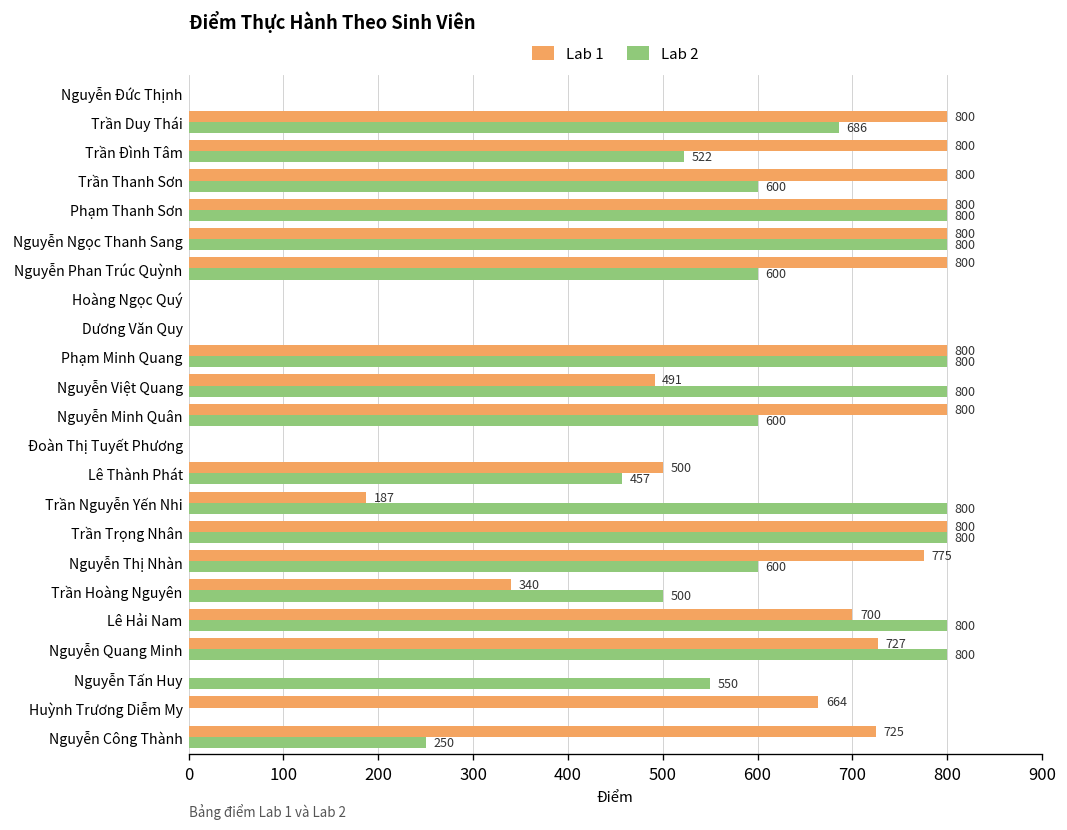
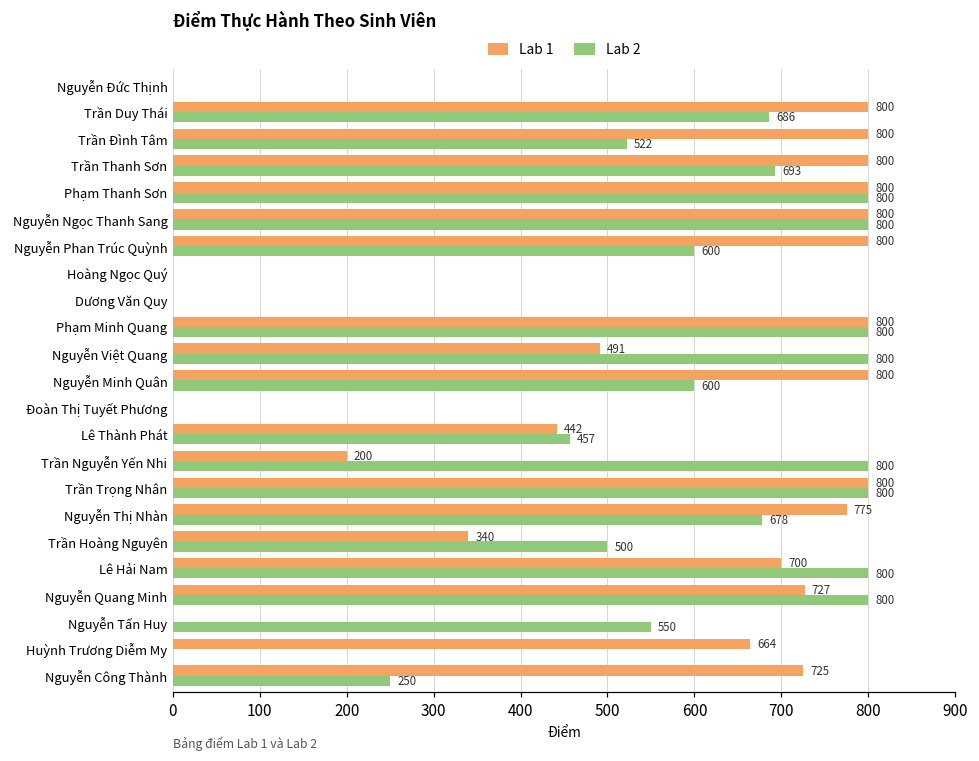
  {
    "Lab 1": {
      "Trần Duy Thái": 800,
      "Trần Đình Tâm": 800,
      "Trần Thanh Sơn": 800,
      "Phạm Thanh Sơn": 800,
      "Nguyễn Ngọc Thanh Sang": 800,
      "Nguyễn Phan Trúc Quỳnh": 800,
      "Phạm Minh Quang": 800,
      "Nguyễn Việt Quang": 491,
      "Nguyễn Minh Quân": 800,
-     "Lê Thành Phát": 500,
-     "Trần Nguyễn Yến Nhi": 187,
+     "Lê Thành Phát": 442,
+     "Trần Nguyễn Yến Nhi": 200,
      "Trần Trọng Nhân": 800,
      "Nguyễn Thị Nhàn": 775,
      "Trần Hoàng Nguyên": 340,
      "Lê Hải Nam": 700,
      "Nguyễn Quang Minh": 727,
      "Huỳnh Trương Diễm My": 664,
      "Nguyễn Công Thành": 725
    },
    "Lab 2": {
      "Trần Duy Thái": 686,
      "Trần Đình Tâm": 522,
-     "Trần Thanh Sơn": 600,
+     "Trần Thanh Sơn": 693,
      "Phạm Thanh Sơn": 800,
      "Nguyễn Ngọc Thanh Sang": 800,
      "Nguyễn Phan Trúc Quỳnh": 600,
      "Phạm Minh Quang": 800,
      "Nguyễn Việt Quang": 800,
      "Nguyễn Minh Quân": 600,
      "Lê Thành Phát": 457,
      "Trần Nguyễn Yến Nhi": 800,
      "Trần Trọng Nhân": 800,
-     "Nguyễn Thị Nhàn": 600,
+     "Nguyễn Thị Nhàn": 678,
      "Trần Hoàng Nguyên": 500,
      "Lê Hải Nam": 800,
      "Nguyễn Quang Minh": 800,
      "Nguyễn Tấn Huy": 550,
      "Nguyễn Công Thành": 250
    }
  }
